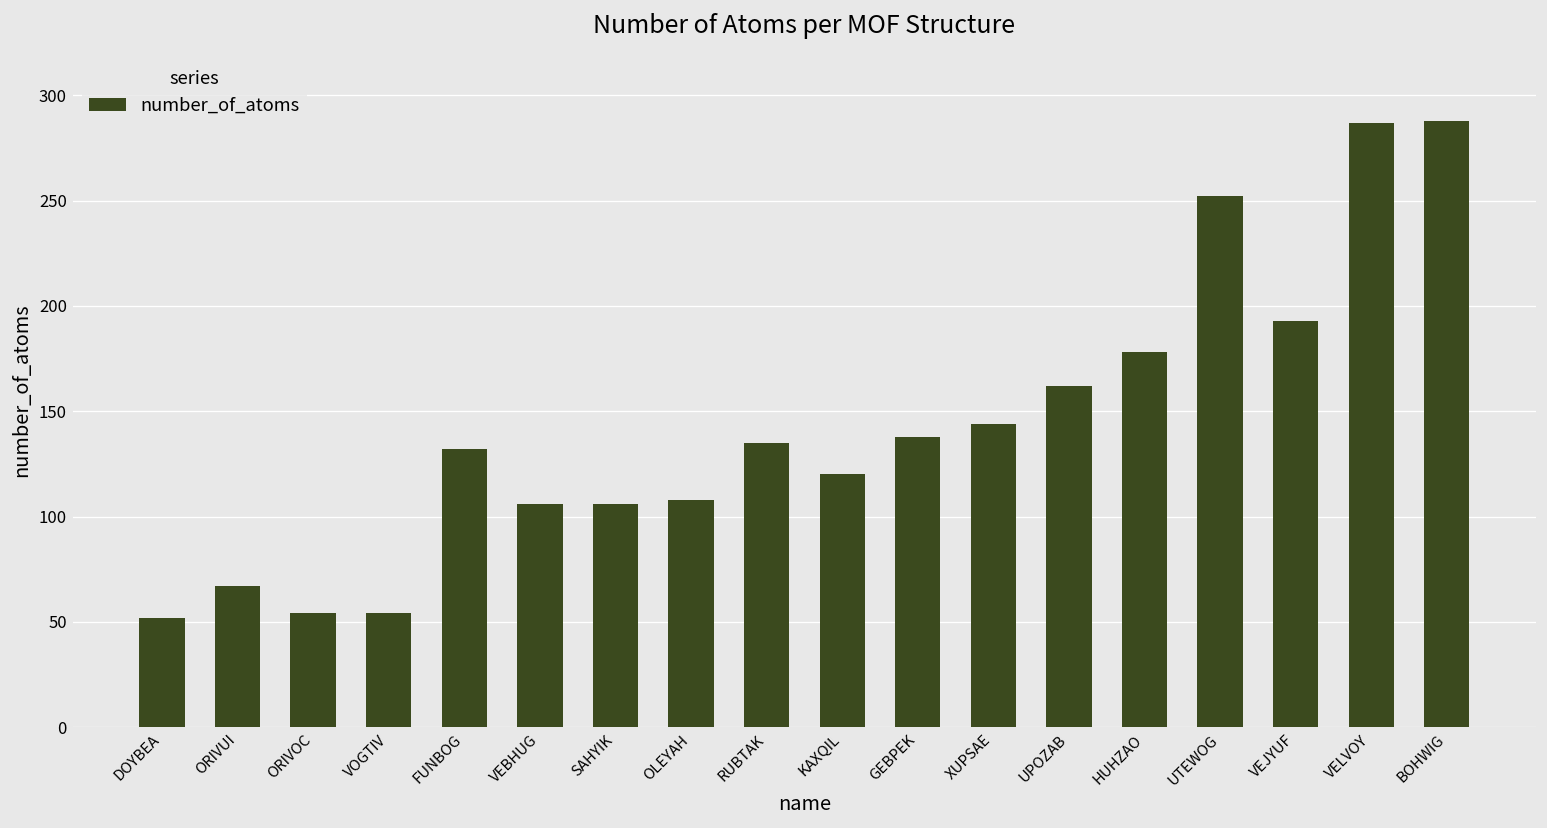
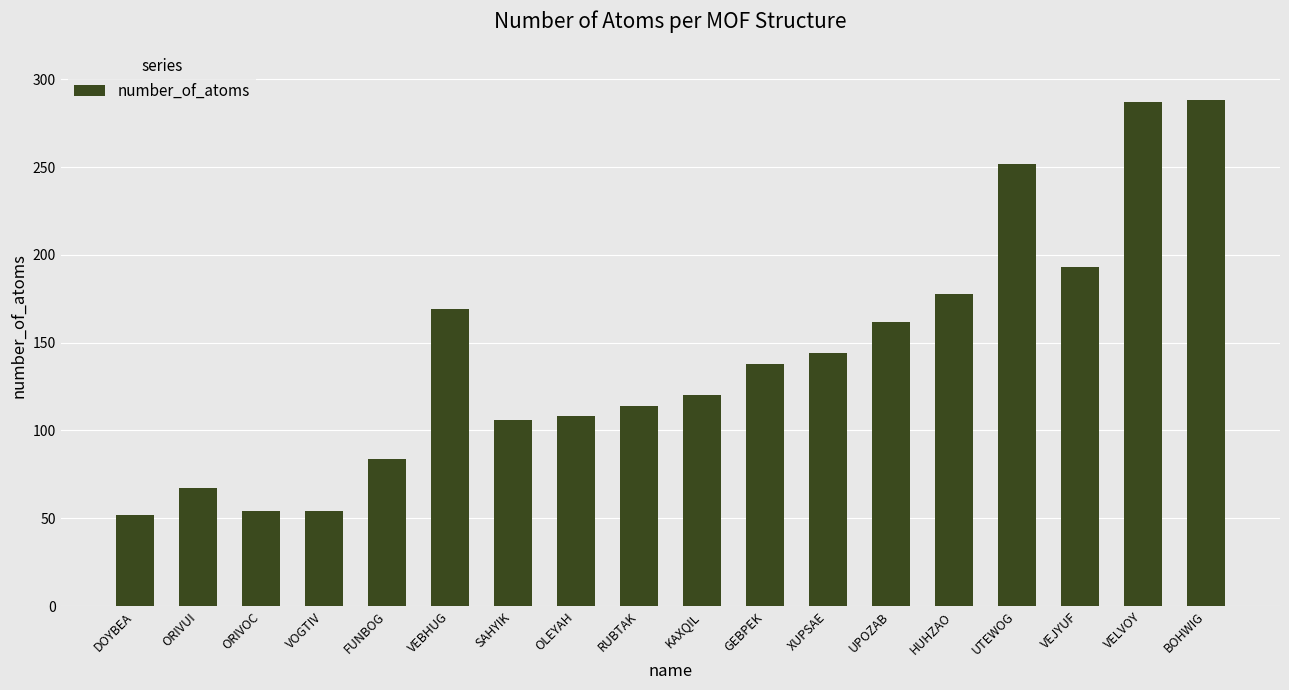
  {
    "DOYBEA": 52,
    "ORIVUI": 67,
    "ORIVOC": 54,
    "VOGTIV": 54,
-   "FUNBOG": 132,
-   "VEBHUG": 106,
+   "FUNBOG": 84,
+   "VEBHUG": 169,
    "SAHYIK": 106,
    "OLEYAH": 108,
-   "RUBTAK": 135,
+   "RUBTAK": 114,
    "KAXQIL": 120,
    "GEBPEK": 138,
    "XUPSAE": 144,
    "UPOZAB": 162,
    "HUHZAO": 178,
    "UTEWOG": 252,
    "VEJYUF": 193,
    "VELVOY": 287,
    "BOHWIG": 288
  }
